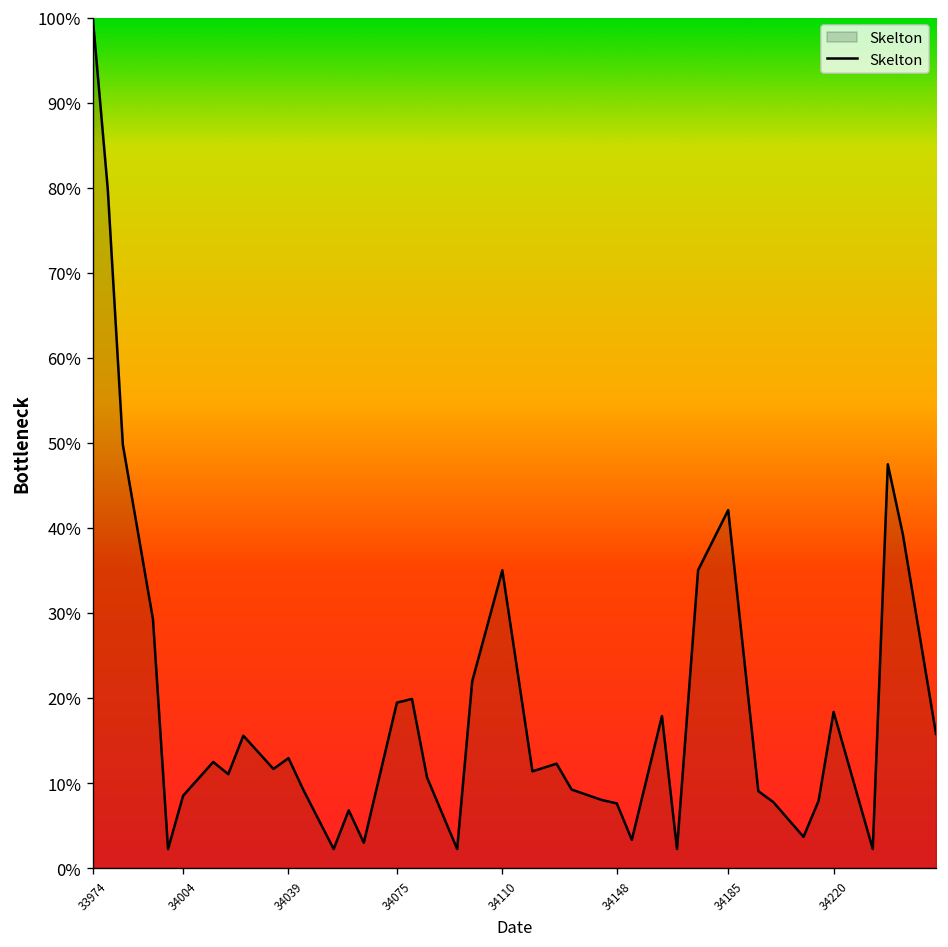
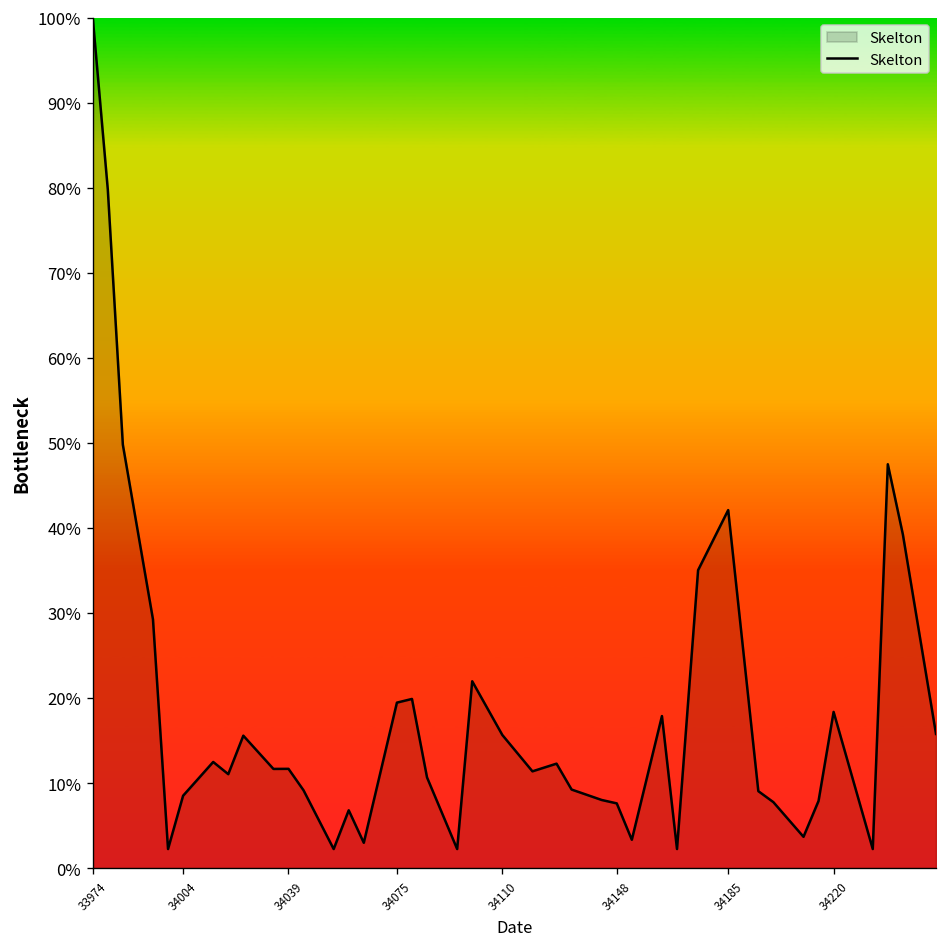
  {
    "33974": "100%",
    "34004": "9%",
-   "34039": "13%",
+   "34039": "12%",
    "34075": "19%",
-   "34110": "35%",
+   "34110": "16%",
    "34148": "8%",
    "34185": "42%",
    "34220": "18%"
  }
